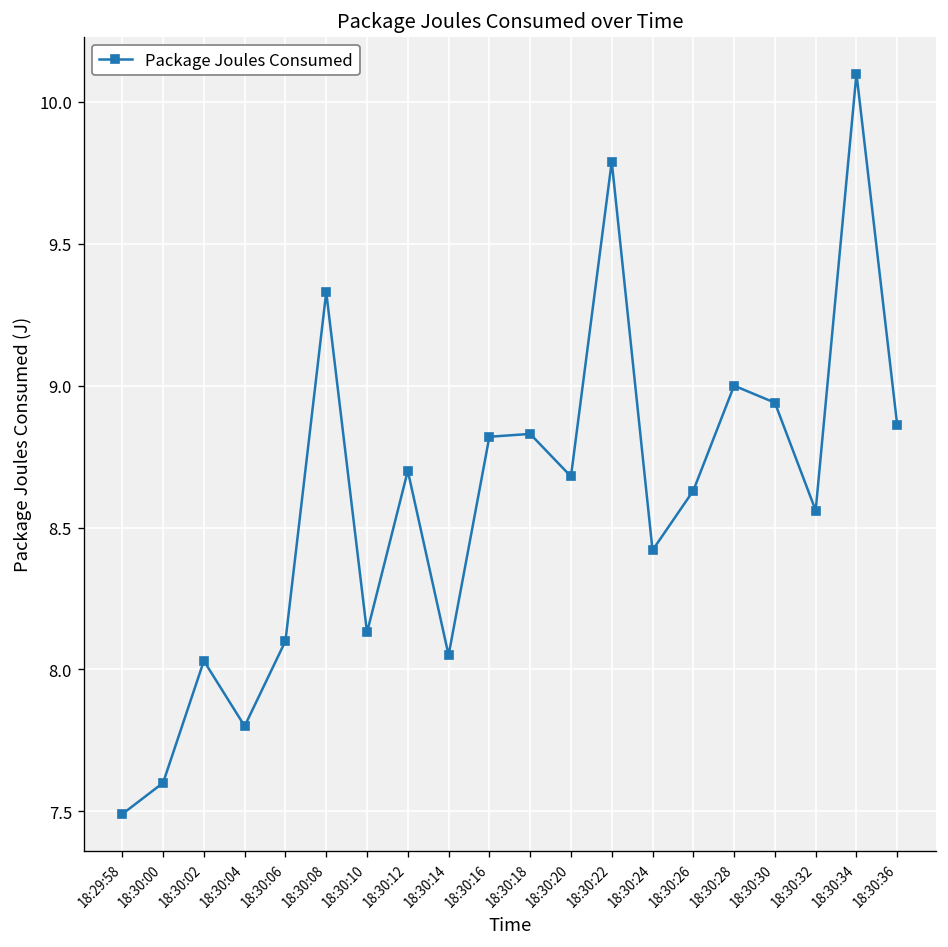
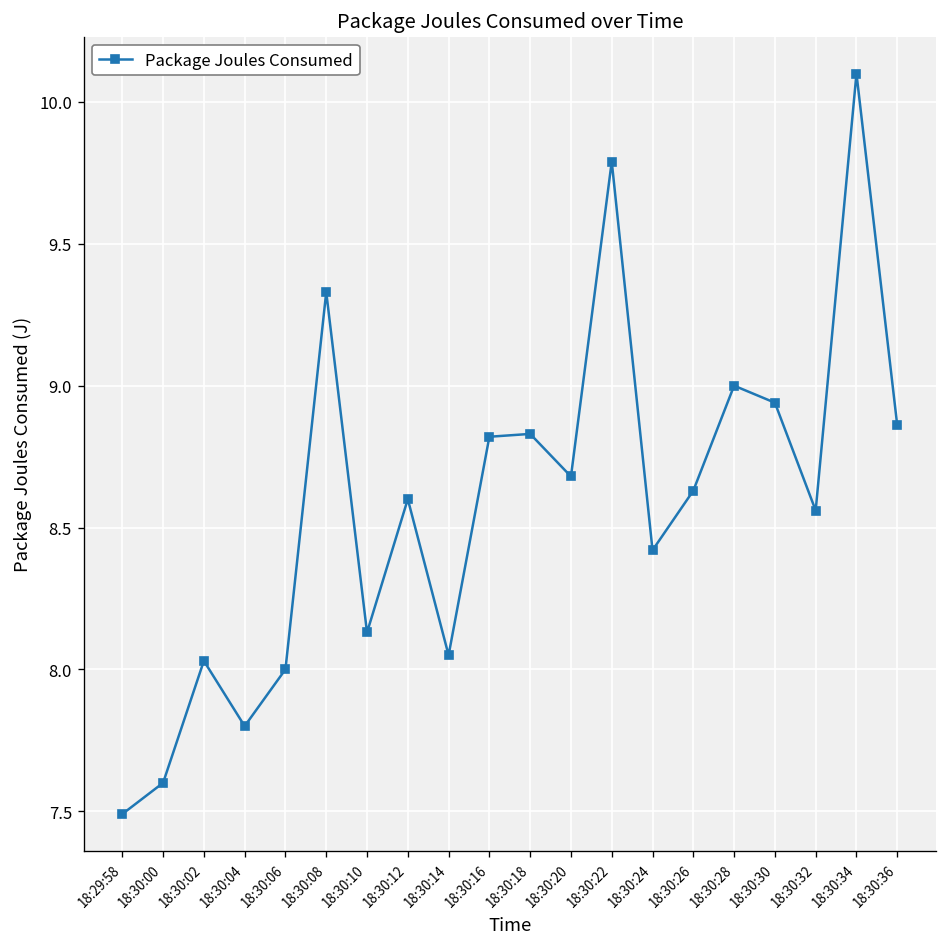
  {
    "18:29:58": 7.5,
    "18:30:00": 7.6,
    "18:30:02": 8.03,
    "18:30:04": 7.8,
-   "18:30:06": 8.1,
+   "18:30:06": 8.0,
    "18:30:08": 9.33,
    "18:30:10": 8.13,
-   "18:30:12": 8.7,
+   "18:30:12": 8.6,
    "18:30:14": 8.05,
    "18:30:16": 8.82,
    "18:30:18": 8.83,
    "18:30:20": 8.68,
    "18:30:22": 9.8,
    "18:30:24": 8.42,
    "18:30:26": 8.63,
    "18:30:28": 9.0,
    "18:30:30": 8.94,
    "18:30:32": 8.56,
    "18:30:34": 10.1,
    "18:30:36": 8.86
  }
